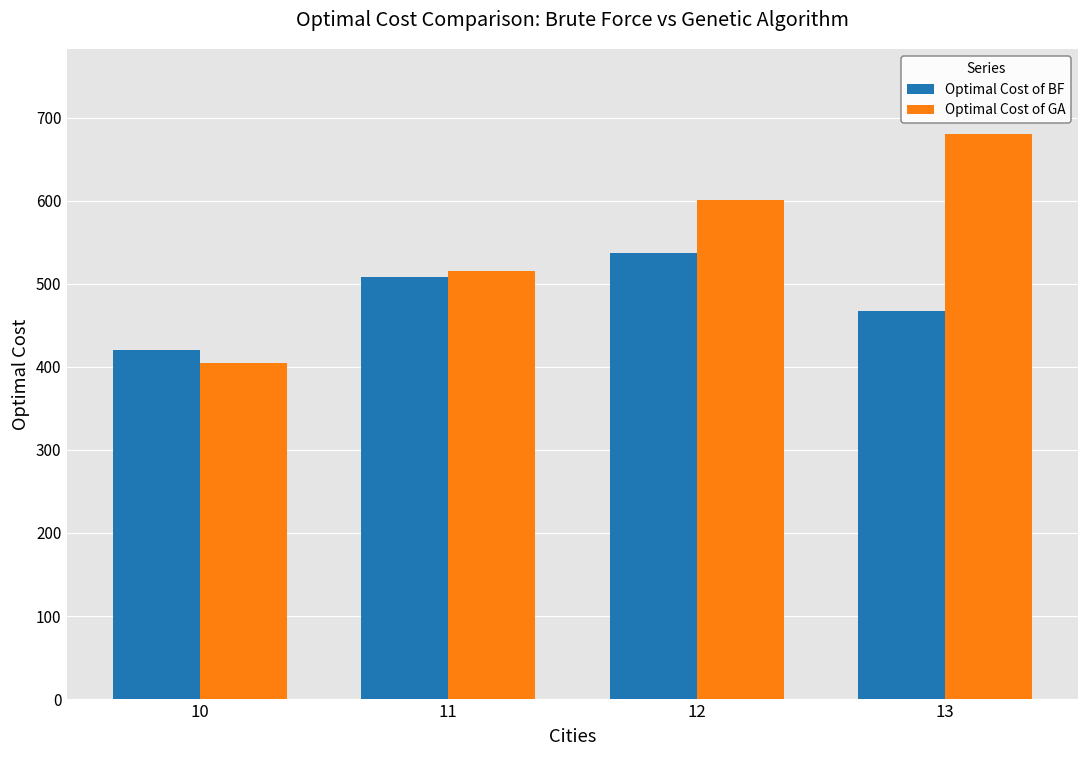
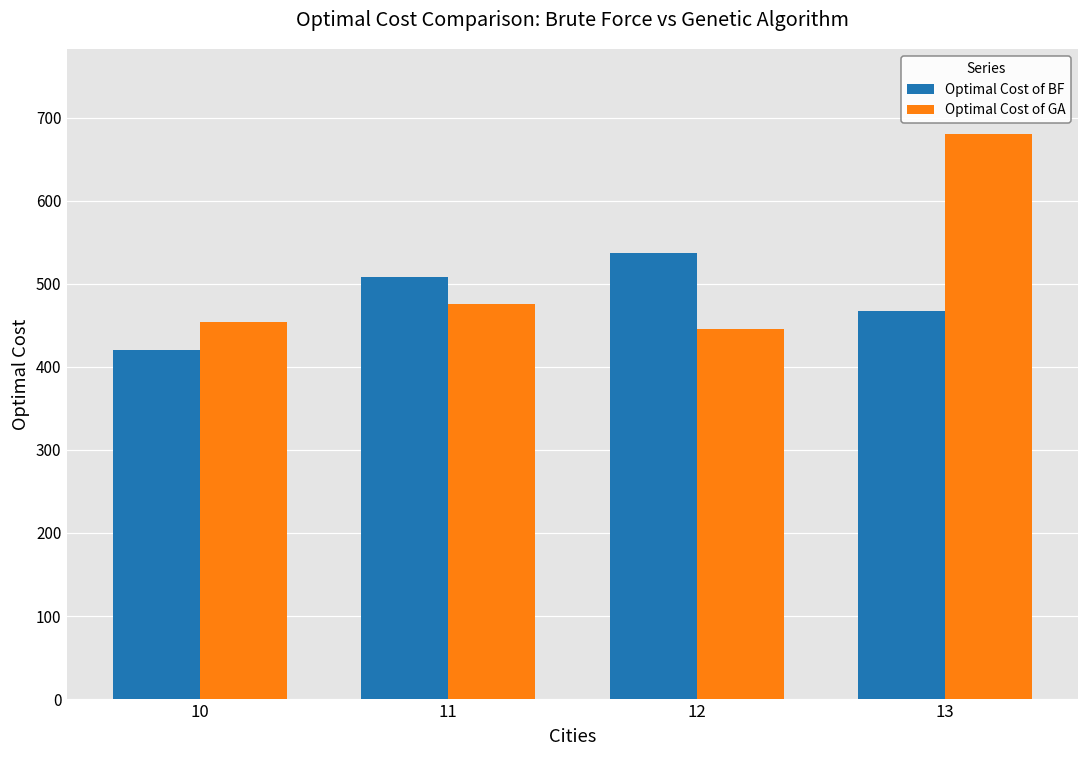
  {
    "Optimal Cost of BF": {
      "10": 420,
      "11": 510,
      "12": 540,
      "13": 470
    },
    "Optimal Cost of GA": {
-     "10": 400,
-     "11": 520,
-     "12": 600,
+     "10": 450,
+     "11": 480,
+     "12": 450,
      "13": 680
    }
  }
